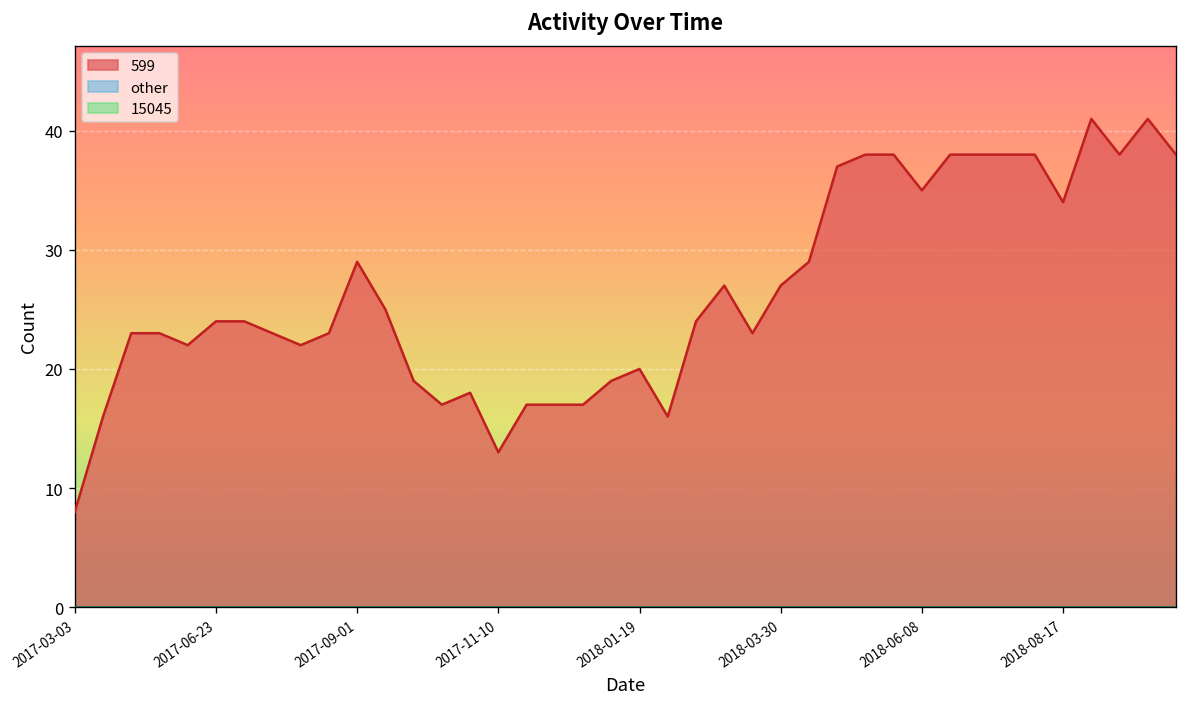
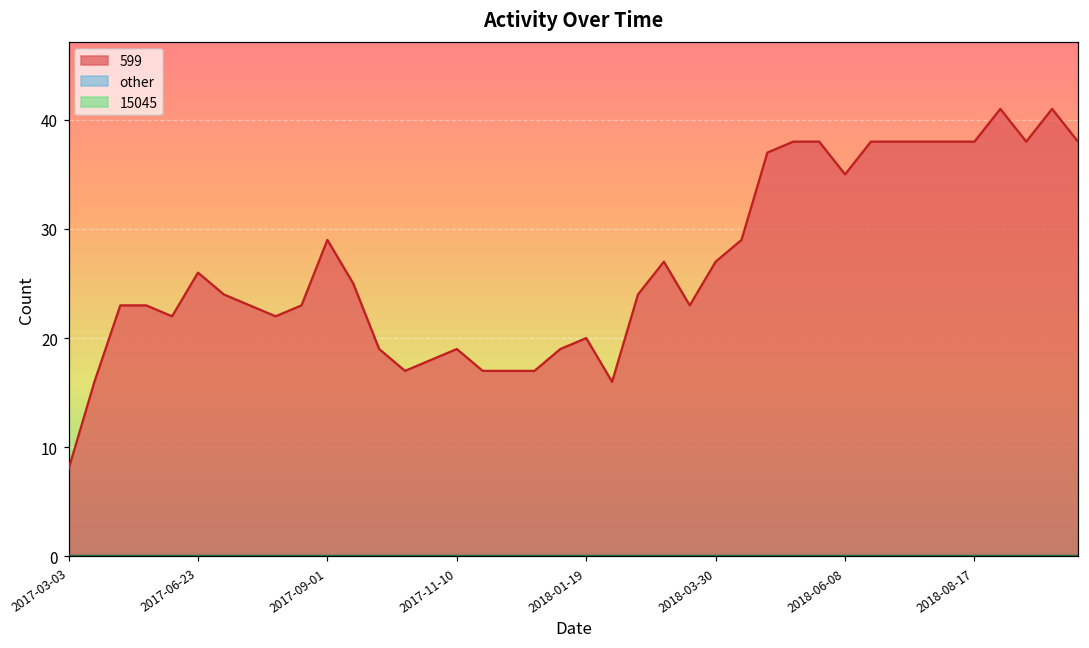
  {
    "599": {
      "2017-03-03": 8,
-     "2017-06-23": 24,
+     "2017-06-23": 26,
      "2017-09-01": 29,
-     "2017-11-10": 13,
+     "2017-11-10": 19,
      "2018-01-19": 20,
      "2018-03-30": 27,
      "2018-06-08": 35,
-     "2018-08-17": 34
+     "2018-08-17": 38
    },
    "15045": {
      "2017-03-03": 0,
      "2017-06-23": 0,
      "2017-09-01": 0,
      "2017-11-10": 0,
      "2018-01-19": 0,
      "2018-03-30": 0,
      "2018-06-08": 0,
      "2018-08-17": 0
    }
  }
